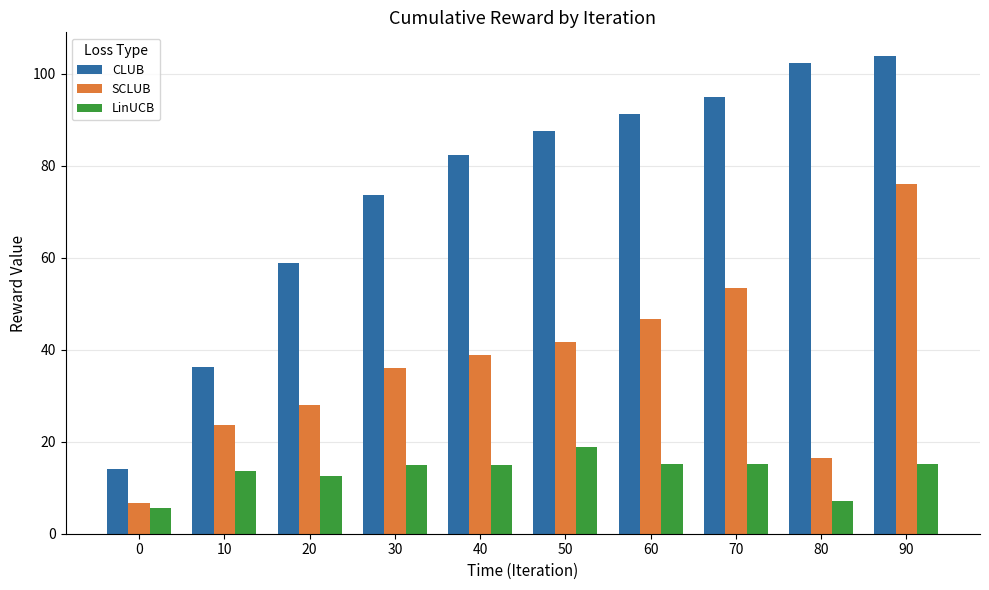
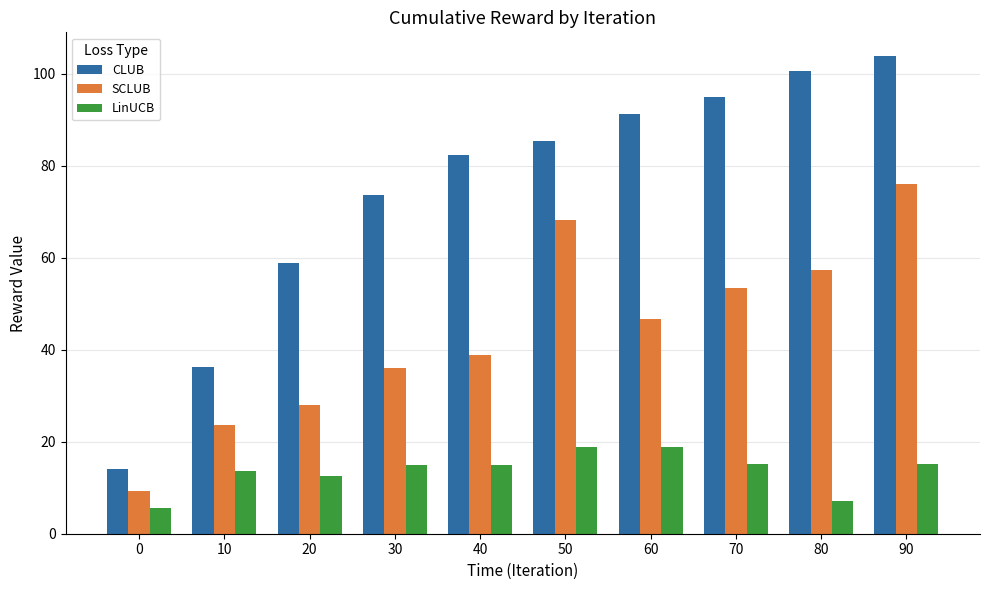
  {
    "CLUB": {
      "0": 14,
      "10": 36,
      "20": 59,
      "30": 74,
      "40": 82,
-     "50": 88,
+     "50": 85,
      "60": 91,
      "70": 95,
-     "80": 102,
+     "80": 101,
      "90": 104
    },
    "SCLUB": {
-     "0": 7,
+     "0": 9,
      "10": 24,
      "20": 28,
      "30": 36,
      "40": 39,
-     "50": 42,
+     "50": 68,
      "60": 47,
      "70": 53,
-     "80": 16,
+     "80": 57,
      "90": 76
    },
    "LinUCB": {
      "0": 6,
      "10": 14,
      "20": 12,
      "30": 15,
      "40": 15,
      "50": 19,
-     "60": 15,
+     "60": 19,
      "70": 15,
      "80": 7,
      "90": 15
    }
  }
